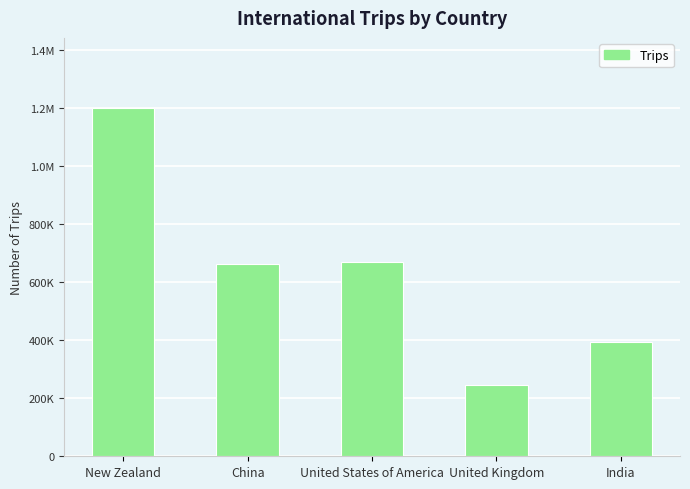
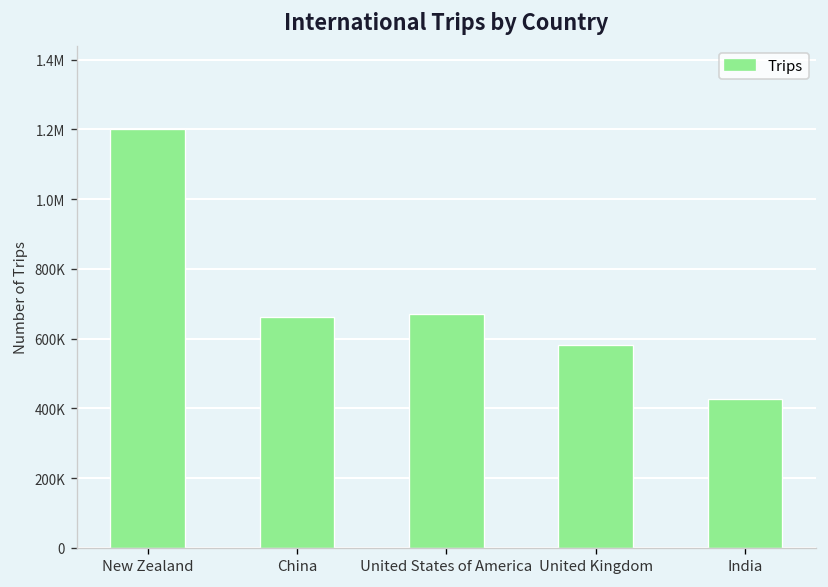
  {
    "New Zealand": 1200000,
    "China": 660000,
    "United States of America": 670000,
-   "United Kingdom": 250000,
-   "India": 400000
+   "United Kingdom": 580000,
+   "India": 430000
  }
